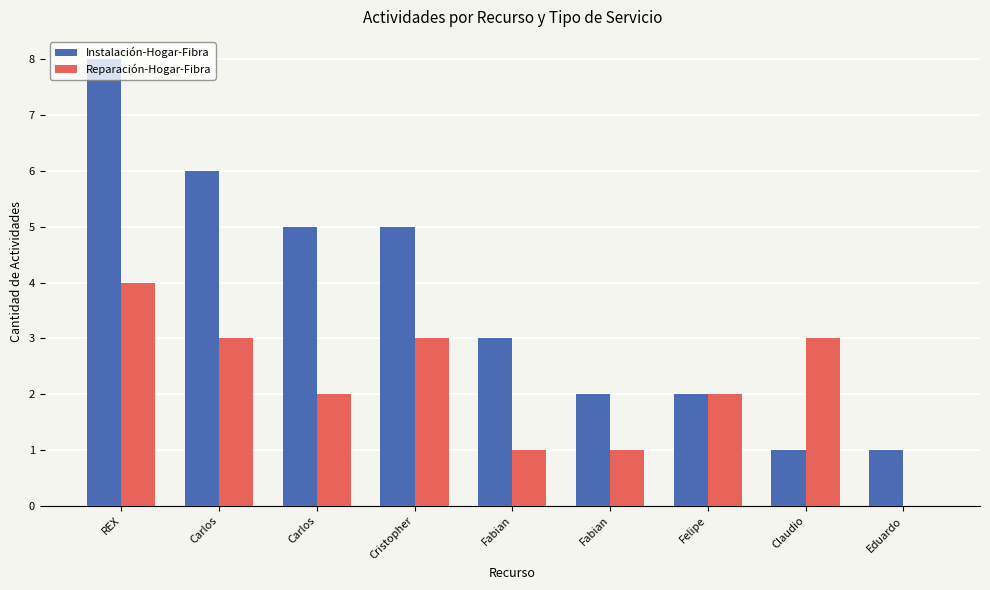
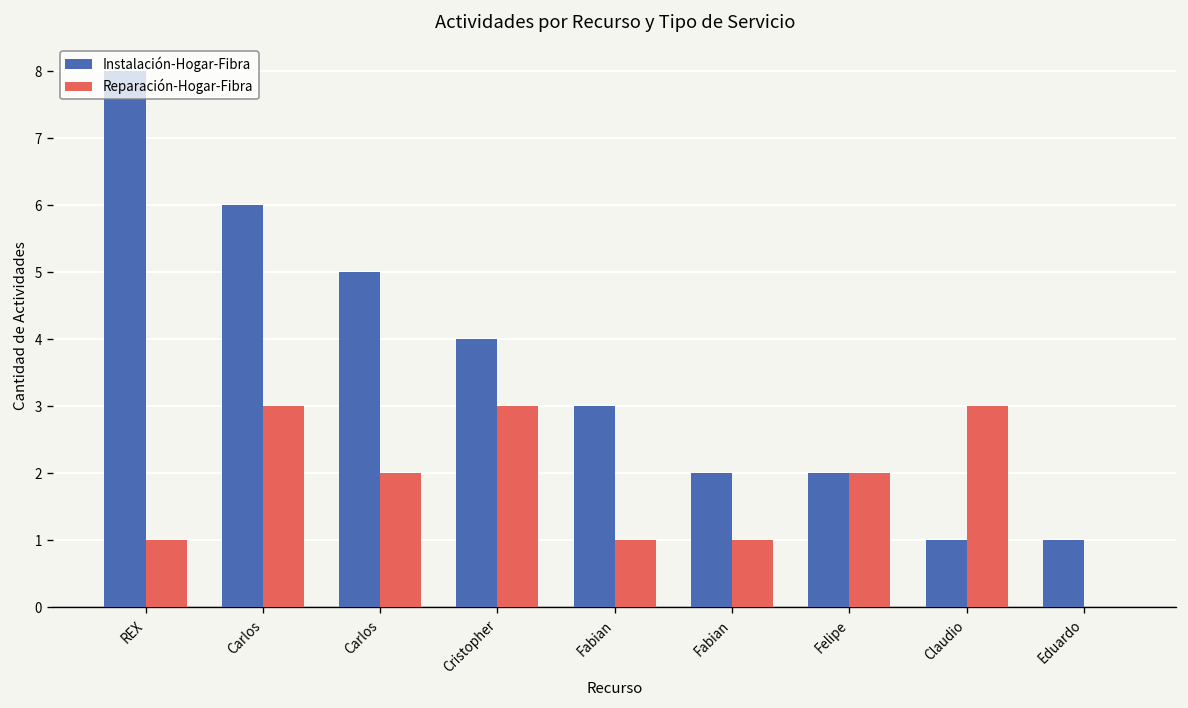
  {
    "Instalación-Hogar-Fibra": {
-     "Cristopher": 5,
+     "Cristopher": 4,
      "Felipe": 2,
      "Claudio": 1,
      "Eduardo": 1
    },
    "Reparación-Hogar-Fibra": {
-     "REX": 4,
+     "REX": 1,
      "Cristopher": 3,
      "Felipe": 2,
      "Claudio": 3,
      "Eduardo": 0
    }
  }
